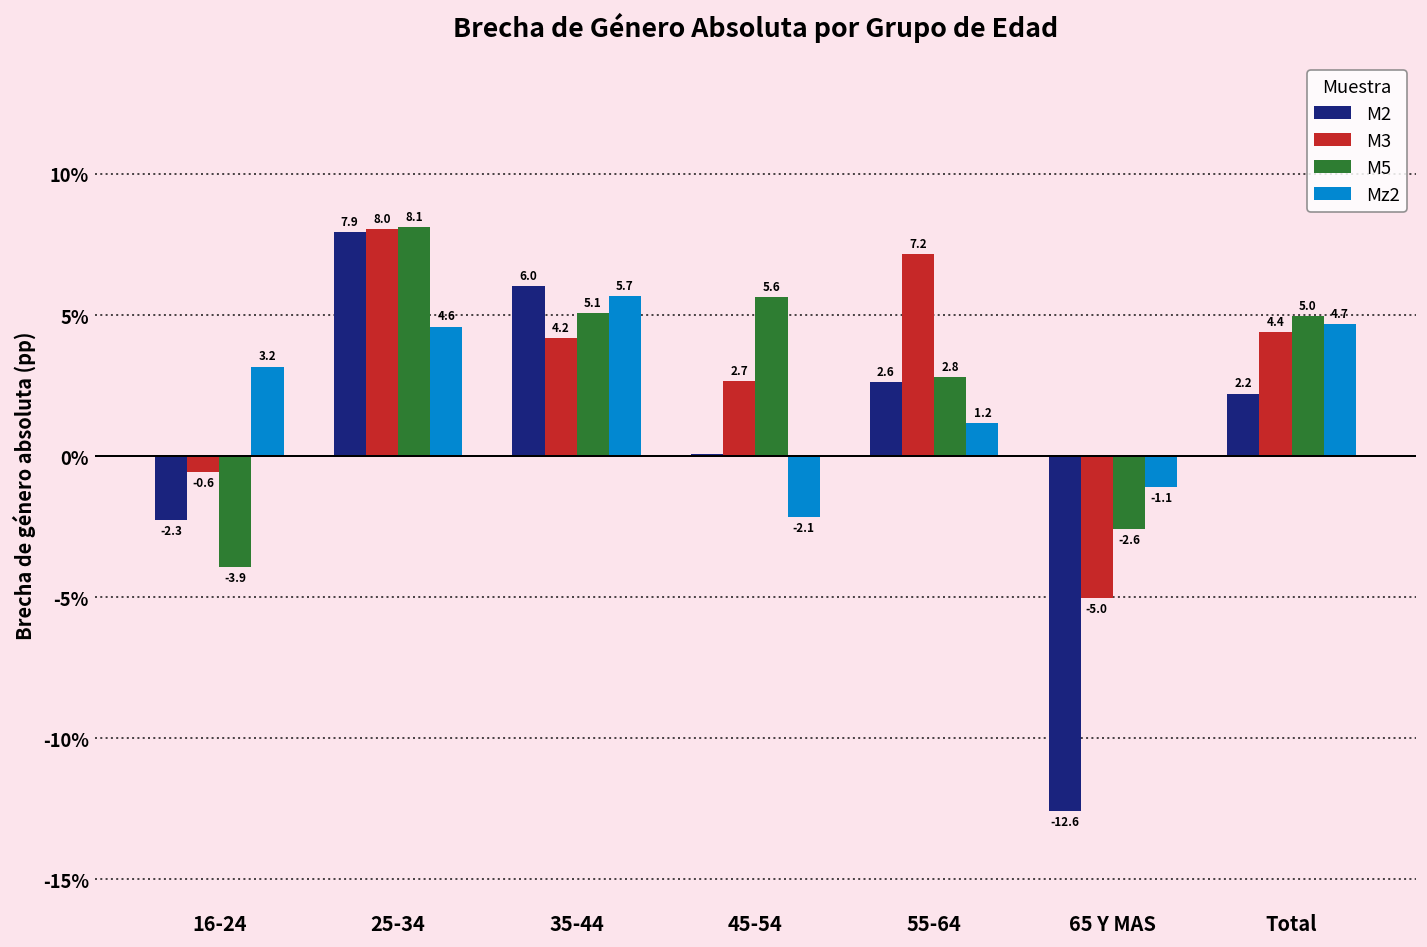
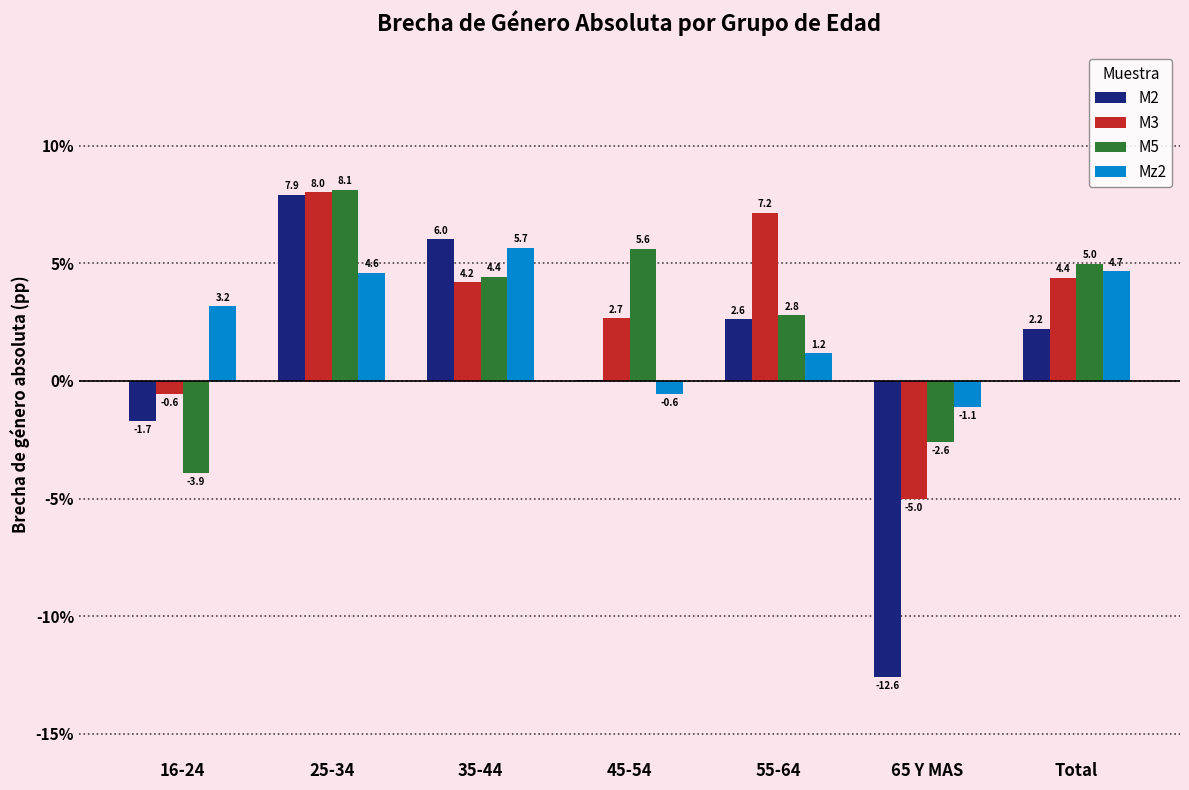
  {
    "M2": {
-     "16-24": -2.3,
+     "16-24": -1.7,
      "25-34": 7.9,
      "35-44": 6.0,
      "55-64": 2.6,
      "65 Y MAS": -12.6,
      "Total": 2.2
    },
    "M3": {
      "16-24": -0.6,
      "25-34": 8.0,
      "35-44": 4.2,
      "45-54": 2.7,
      "55-64": 7.2,
      "65 Y MAS": -5.0,
      "Total": 4.4
    },
    "M5": {
      "16-24": -3.9,
      "25-34": 8.1,
-     "35-44": 5.1,
+     "35-44": 4.4,
      "45-54": 5.6,
      "55-64": 2.8,
      "65 Y MAS": -2.6,
      "Total": 5.0
    },
    "Mz2": {
      "16-24": 3.2,
      "25-34": 4.6,
      "35-44": 5.7,
-     "45-54": -2.1,
+     "45-54": -0.6,
      "55-64": 1.2,
      "65 Y MAS": -1.1,
      "Total": 4.7
    }
  }
